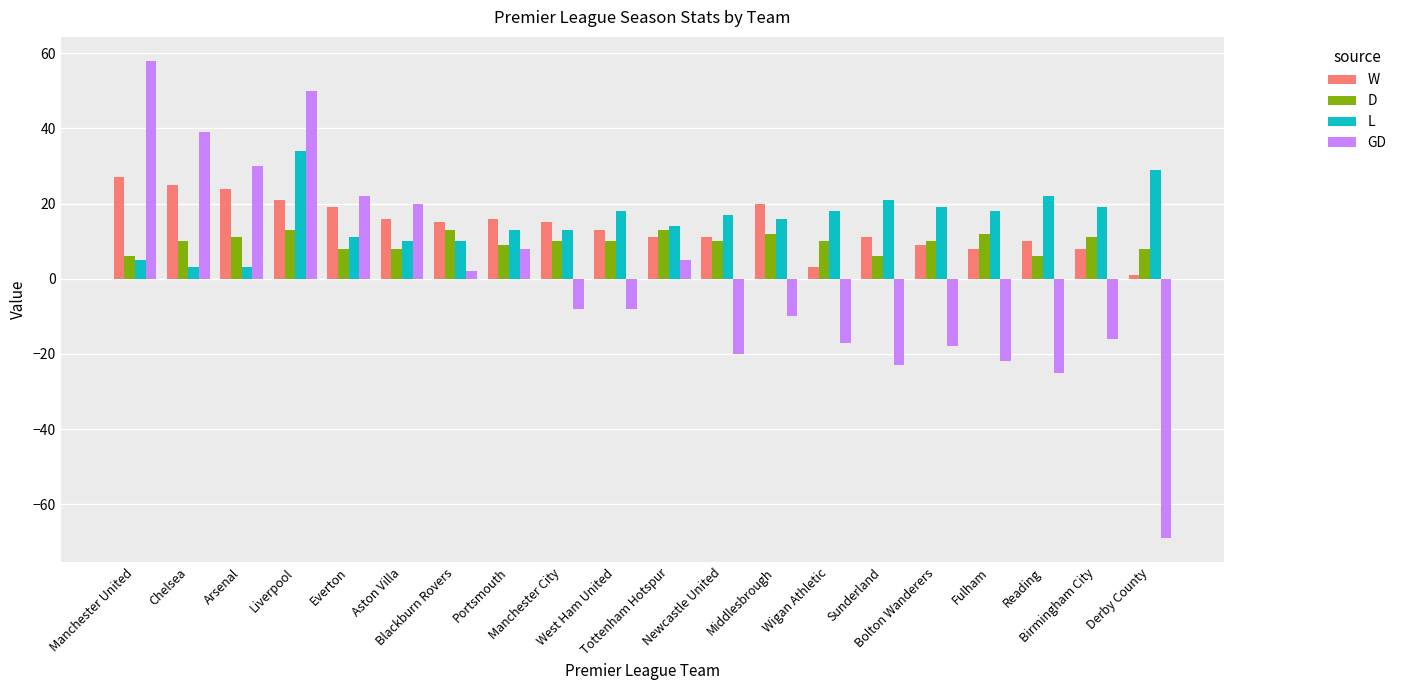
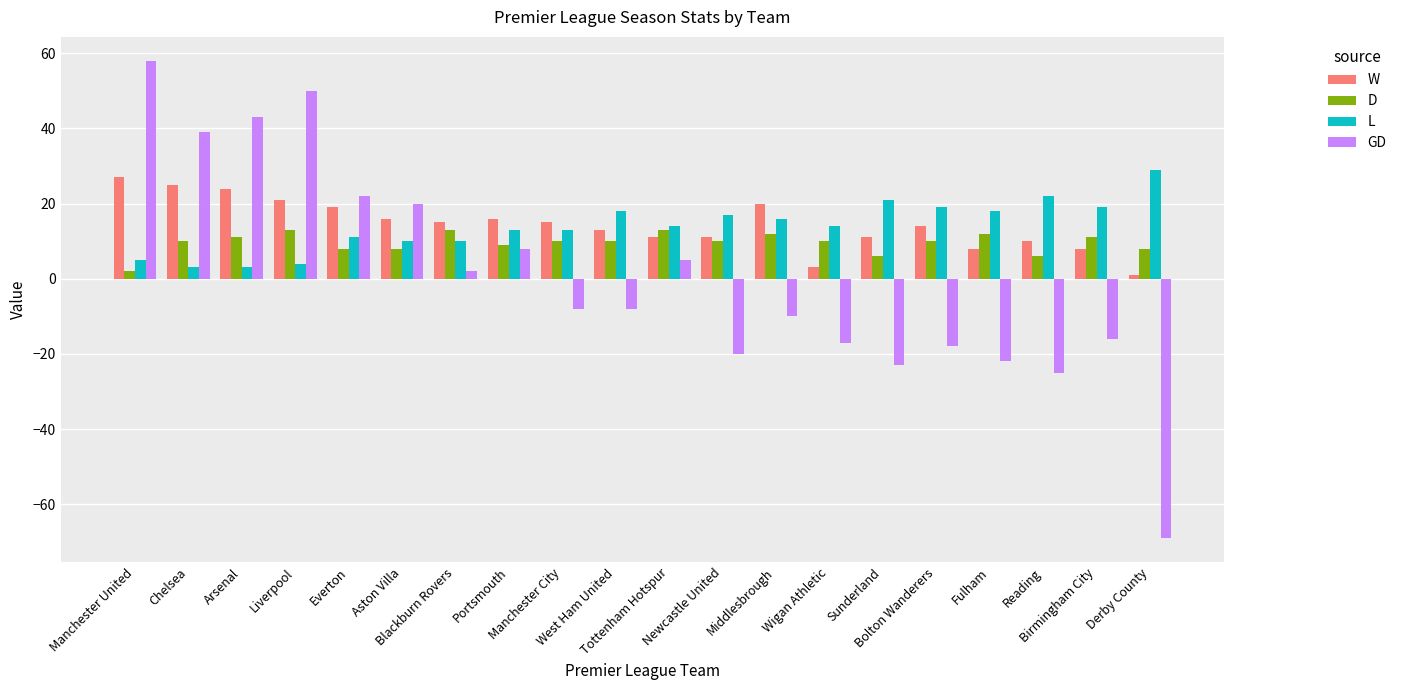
  {
    "W": {
      "Manchester United": 27,
      "Chelsea": 25,
      "Arsenal": 24,
      "Liverpool": 21,
      "Everton": 19,
      "Aston Villa": 16,
      "Blackburn Rovers": 15,
      "Portsmouth": 16,
      "Manchester City": 15,
      "West Ham United": 13,
      "Tottenham Hotspur": 11,
      "Newcastle United": 11,
      "Middlesbrough": 20,
      "Wigan Athletic": 3,
      "Sunderland": 11,
-     "Bolton Wanderers": 9,
+     "Bolton Wanderers": 14,
      "Fulham": 8,
      "Reading": 10,
      "Birmingham City": 8,
      "Derby County": 1
    },
    "D": {
-     "Manchester United": 6,
+     "Manchester United": 2,
      "Chelsea": 10,
      "Arsenal": 11,
      "Liverpool": 13,
      "Everton": 8,
      "Aston Villa": 8,
      "Blackburn Rovers": 13,
      "Portsmouth": 9,
      "Manchester City": 10,
      "West Ham United": 10,
      "Tottenham Hotspur": 13,
      "Newcastle United": 10,
      "Middlesbrough": 12,
      "Wigan Athletic": 10,
      "Sunderland": 6,
      "Bolton Wanderers": 10,
      "Fulham": 12,
      "Reading": 6,
      "Birmingham City": 11,
      "Derby County": 8
    },
    "L": {
      "Manchester United": 5,
      "Chelsea": 3,
      "Arsenal": 3,
-     "Liverpool": 34,
+     "Liverpool": 4,
      "Everton": 11,
      "Aston Villa": 10,
      "Blackburn Rovers": 10,
      "Portsmouth": 13,
      "Manchester City": 13,
      "West Ham United": 18,
      "Tottenham Hotspur": 14,
      "Newcastle United": 17,
      "Middlesbrough": 16,
-     "Wigan Athletic": 18,
+     "Wigan Athletic": 14,
      "Sunderland": 21,
      "Bolton Wanderers": 19,
      "Fulham": 18,
      "Reading": 22,
      "Birmingham City": 19,
      "Derby County": 29
    },
    "GD": {
      "Manchester United": 58,
      "Chelsea": 39,
-     "Arsenal": 30,
+     "Arsenal": 43,
      "Liverpool": 50,
      "Everton": 22,
      "Aston Villa": 20,
      "Blackburn Rovers": 2,
      "Portsmouth": 8,
      "Manchester City": -8,
      "West Ham United": -8,
      "Tottenham Hotspur": 5,
      "Newcastle United": -20,
      "Middlesbrough": -10,
      "Wigan Athletic": -17,
      "Sunderland": -23,
      "Bolton Wanderers": -18,
      "Fulham": -22,
      "Reading": -25,
      "Birmingham City": -16,
      "Derby County": -69
    }
  }
